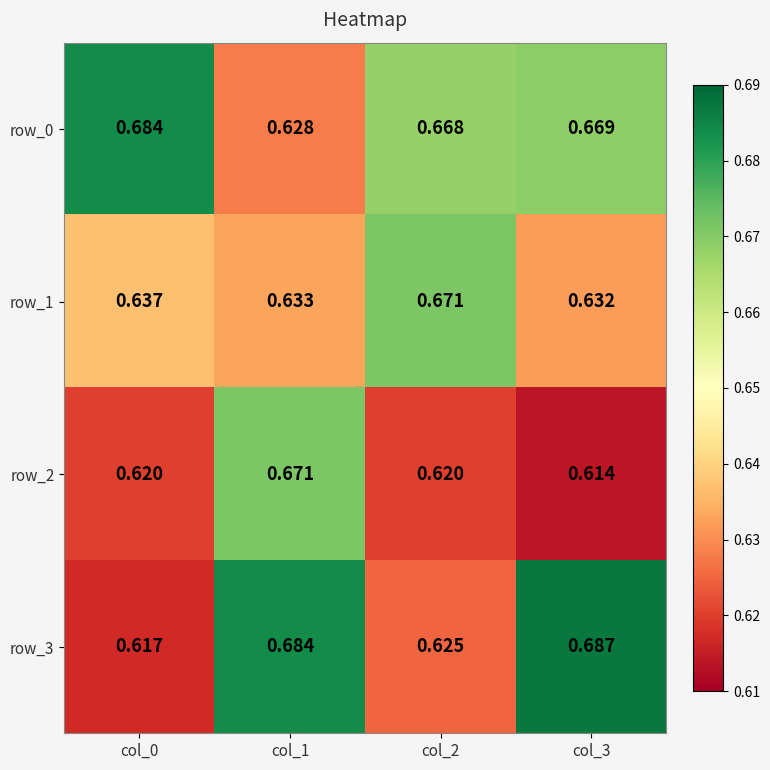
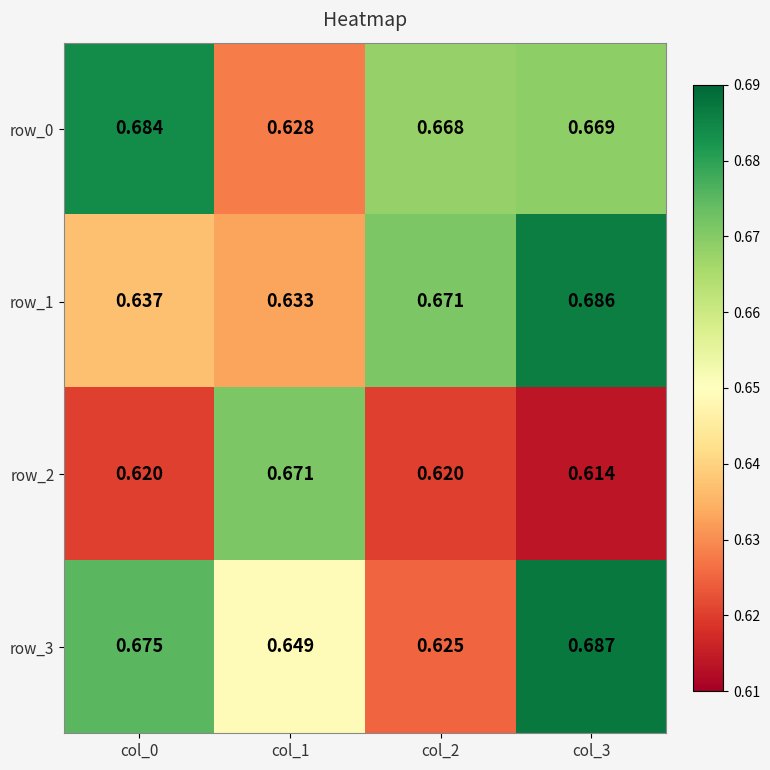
  {
    "row_0": {
      "col_0": 0.684,
      "col_1": 0.628,
      "col_2": 0.668,
      "col_3": 0.669
    },
    "row_1": {
      "col_0": 0.637,
      "col_1": 0.633,
      "col_2": 0.671,
-     "col_3": 0.632
+     "col_3": 0.686
    },
    "row_2": {
      "col_0": 0.620,
      "col_1": 0.671,
      "col_2": 0.620,
      "col_3": 0.614
    },
    "row_3": {
-     "col_0": 0.617,
-     "col_1": 0.684,
+     "col_0": 0.675,
+     "col_1": 0.649,
      "col_2": 0.625,
      "col_3": 0.687
    }
  }
